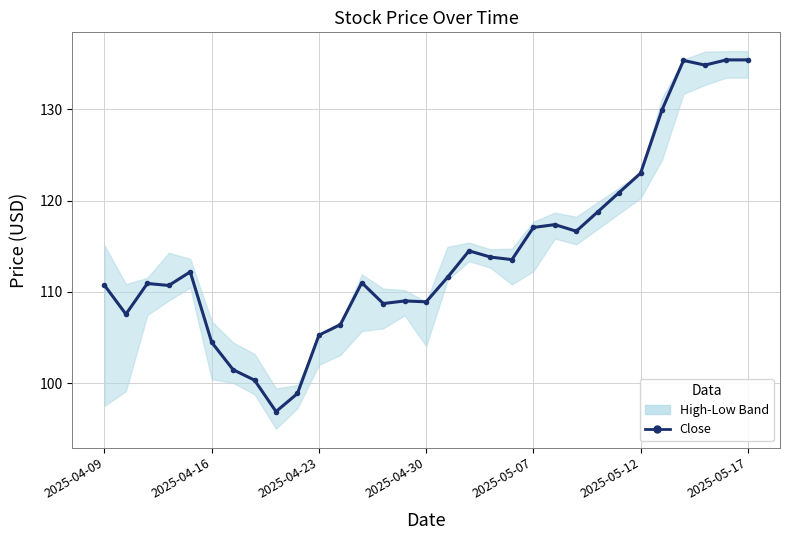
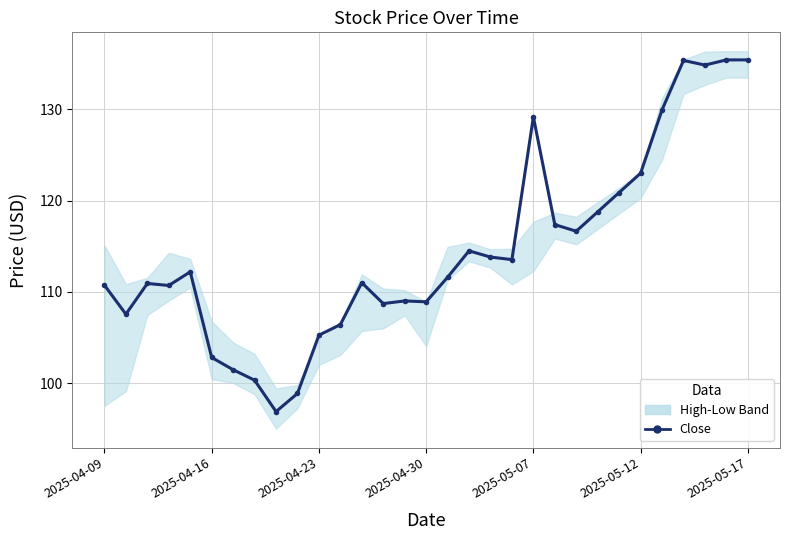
  {
    "Close": {
      "2025-04-09": 111,
-     "2025-04-16": 104,
+     "2025-04-16": 103,
      "2025-04-23": 105,
-     "2025-05-07": 117,
+     "2025-05-07": 129,
      "2025-05-17": 135
    }
  }
